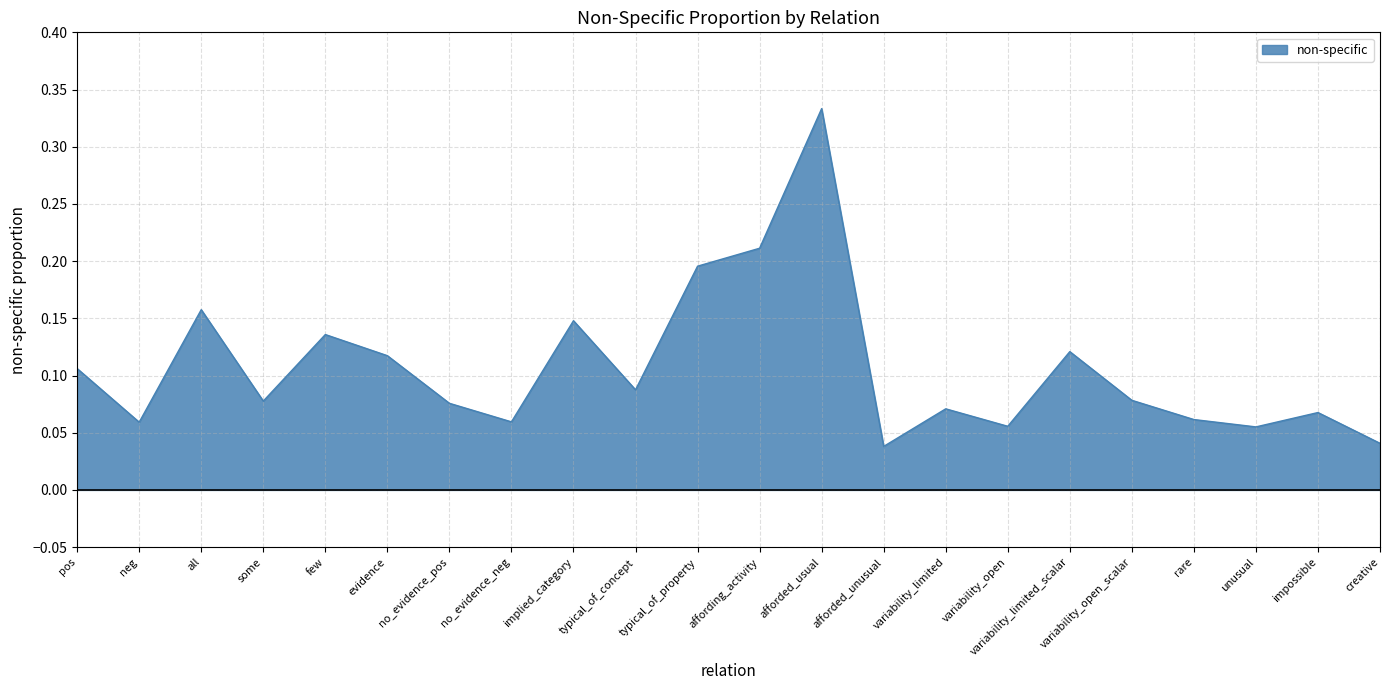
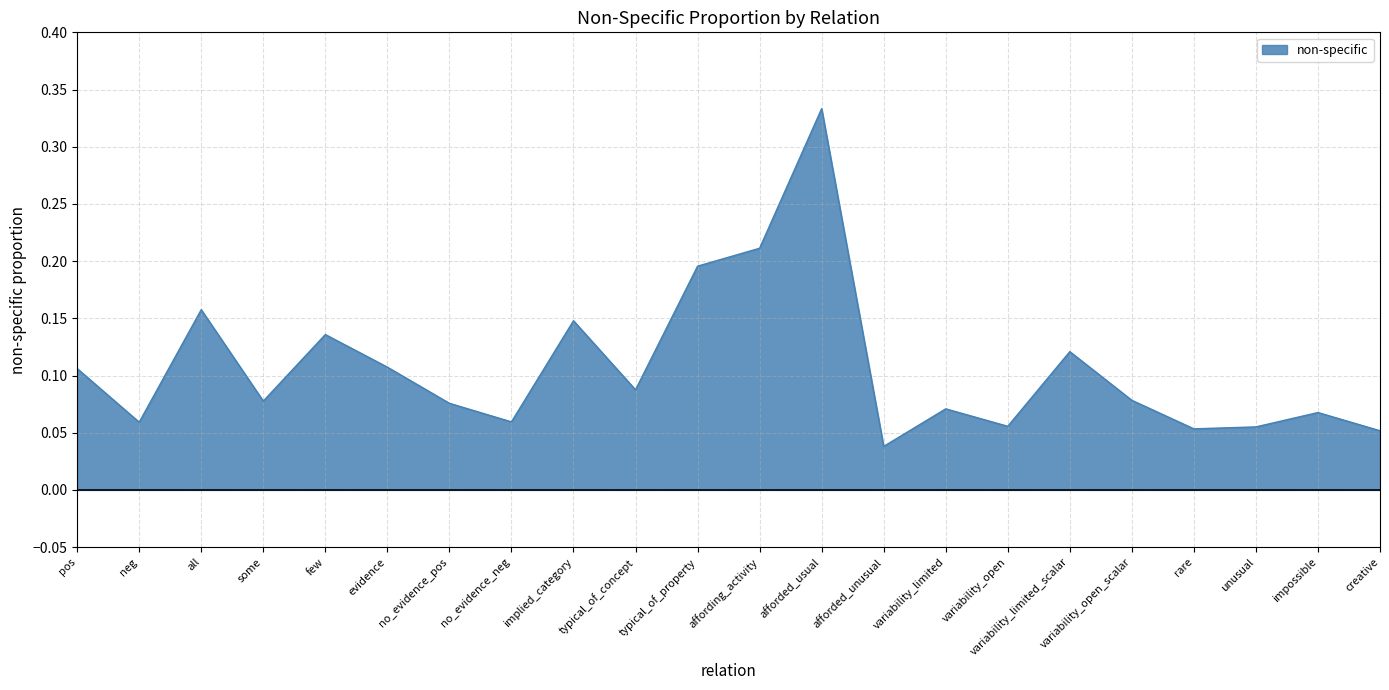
  {
    "pos": 0.106,
    "neg": 0.059,
    "all": 0.158,
    "some": 0.078,
    "few": 0.136,
-   "evidence": 0.117,
+   "evidence": 0.107,
    "no_evidence_pos": 0.076,
    "no_evidence_neg": 0.060,
    "implied_category": 0.148,
    "typical_of_concept": 0.088,
    "typical_of_property": 0.196,
    "affording_activity": 0.211,
    "afforded_usual": 0.333,
    "afforded_unusual": 0.038,
    "variability_limited": 0.071,
    "variability_open": 0.056,
    "variability_limited_scalar": 0.121,
    "variability_open_scalar": 0.078,
-   "rare": 0.062,
+   "rare": 0.053,
    "unusual": 0.055,
    "impossible": 0.068,
-   "creative": 0.041
+   "creative": 0.052
  }
